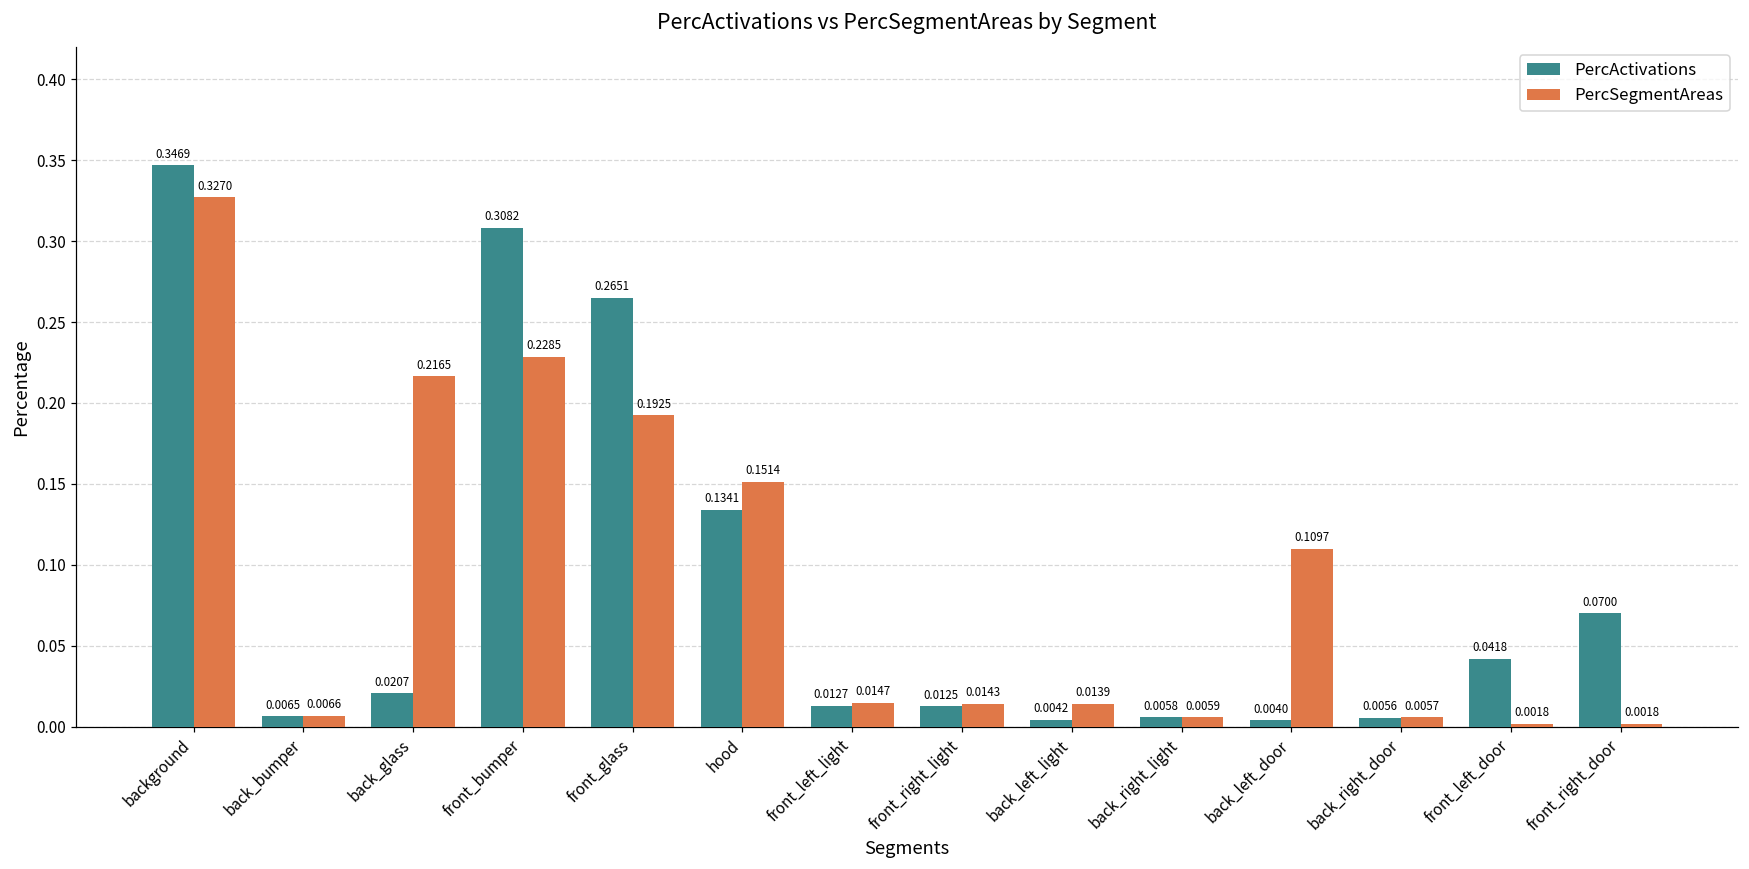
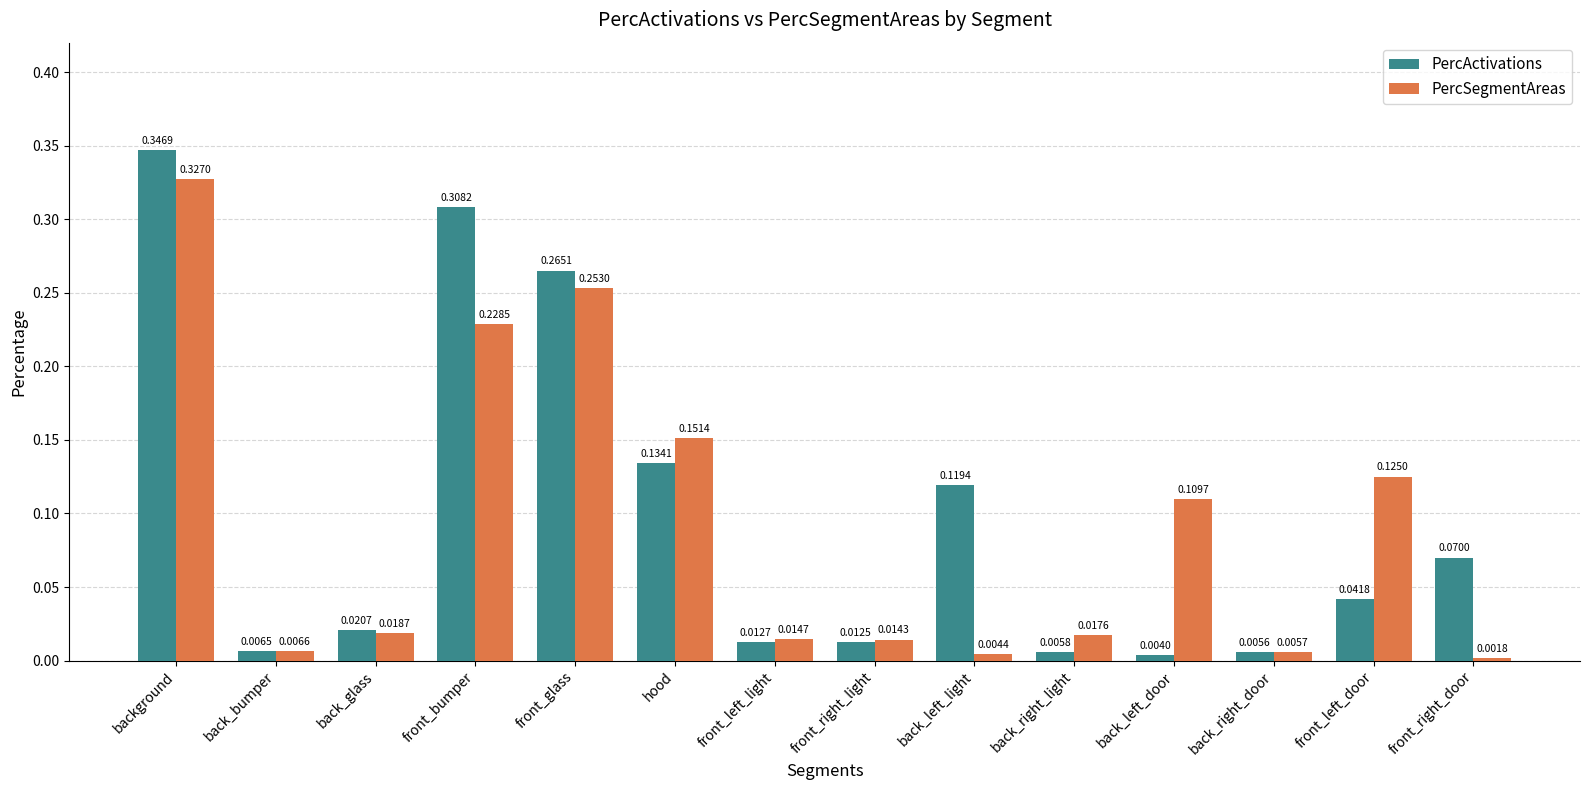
  {
    "PercActivations": {
      "background": 0.3469,
      "back_bumper": 0.0065,
      "back_glass": 0.0207,
      "front_bumper": 0.3082,
      "front_glass": 0.2651,
      "hood": 0.1341,
      "front_left_light": 0.0127,
      "front_right_light": 0.0125,
-     "back_left_light": 0.0042,
+     "back_left_light": 0.1194,
      "back_right_light": 0.0058,
      "back_left_door": 0.0040,
      "back_right_door": 0.0056,
      "front_left_door": 0.0418,
      "front_right_door": 0.0700
    },
    "PercSegmentAreas": {
      "background": 0.3270,
      "back_bumper": 0.0066,
-     "back_glass": 0.2165,
+     "back_glass": 0.0187,
      "front_bumper": 0.2285,
-     "front_glass": 0.1925,
+     "front_glass": 0.2530,
      "hood": 0.1514,
      "front_left_light": 0.0147,
      "front_right_light": 0.0143,
-     "back_left_light": 0.0139,
-     "back_right_light": 0.0059,
+     "back_left_light": 0.0044,
+     "back_right_light": 0.0176,
      "back_left_door": 0.1097,
      "back_right_door": 0.0057,
-     "front_left_door": 0.0018,
+     "front_left_door": 0.1250,
      "front_right_door": 0.0018
    }
  }
